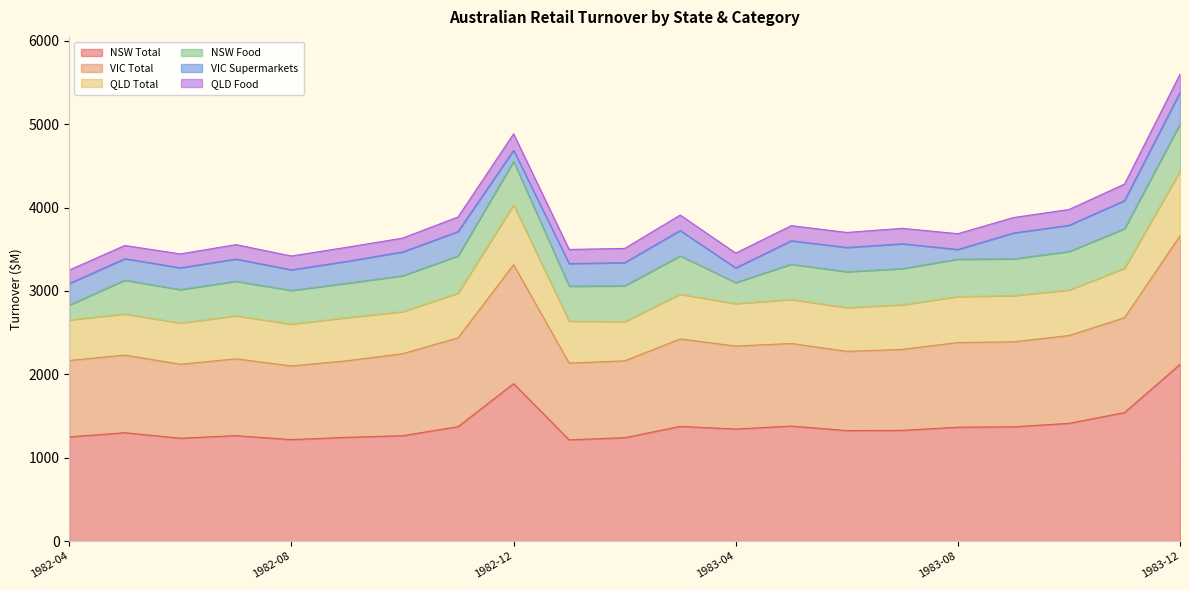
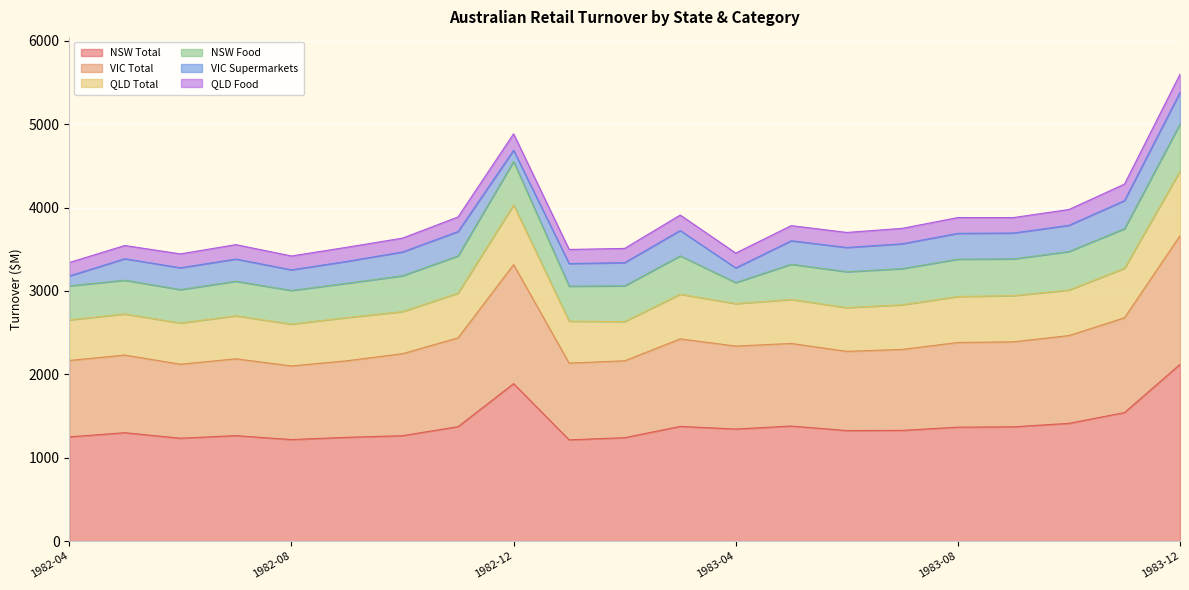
  {
    "NSW Food": {
-     "1982-04": 200,
+     "1982-04": 400,
      "1982-08": 400,
      "1982-12": 500,
      "1983-04": 300,
      "1983-08": 400,
      "1983-12": 600
    },
    "VIC Supermarkets": {
-     "1982-04": 300,
+     "1982-04": 100,
      "1982-08": 200,
      "1982-12": 100,
      "1983-04": 200,
-     "1983-08": 100,
+     "1983-08": 300,
      "1983-12": 400
    },
    "QLD Food": {
      "1982-04": 200,
      "1982-08": 200,
      "1982-12": 200,
      "1983-04": 200,
      "1983-08": 200,
      "1983-12": 200
    }
  }
